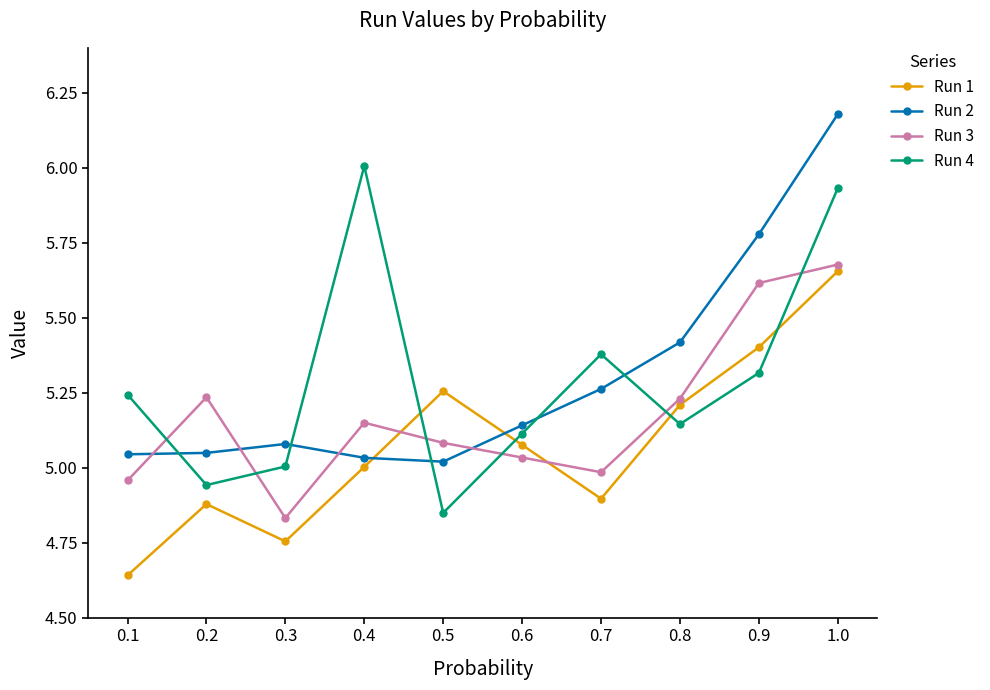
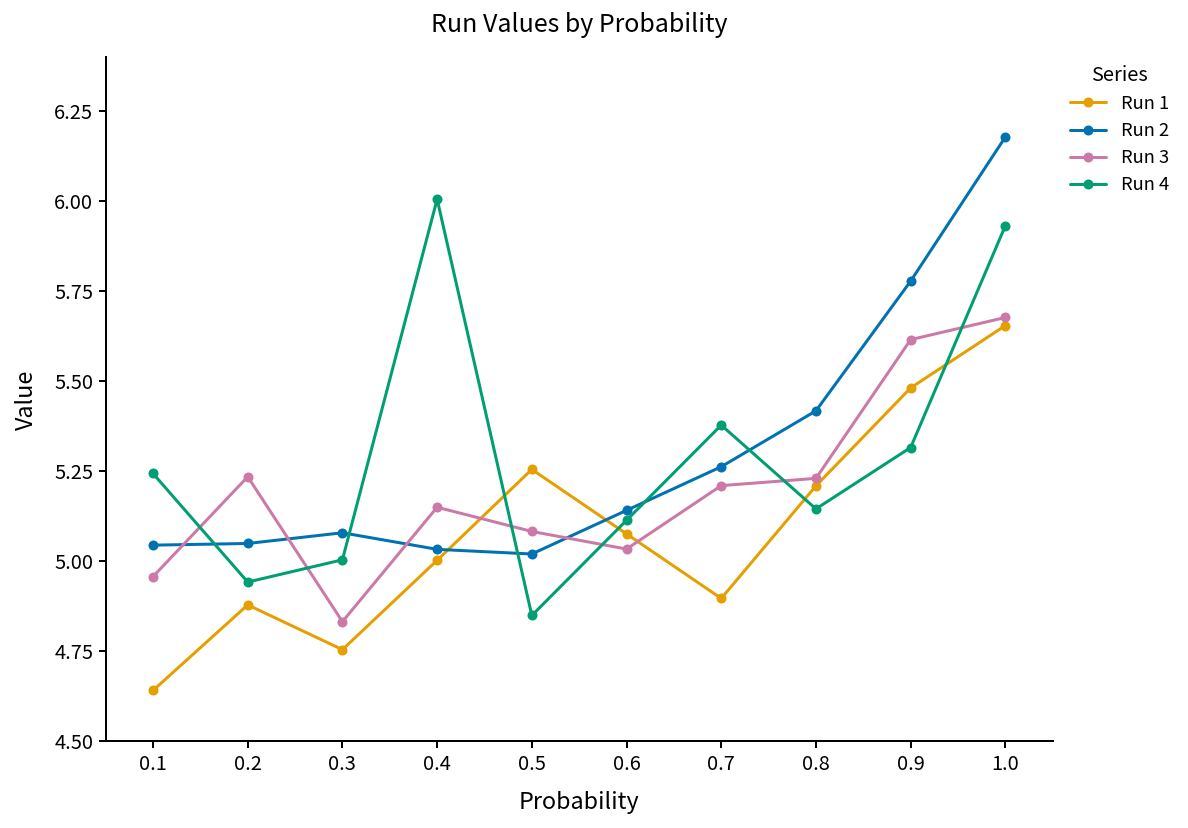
  {
    "Run 1": {
      "0.1": 4.64,
      "0.2": 4.88,
      "0.3": 4.75,
      "0.4": 5.00,
      "0.5": 5.26,
      "0.6": 5.08,
      "0.7": 4.90,
      "0.8": 5.21,
-     "0.9": 5.40,
+     "0.9": 5.48,
      "1.0": 5.66
    },
    "Run 2": {
      "0.1": 5.04,
      "0.2": 5.05,
      "0.3": 5.08,
      "0.4": 5.03,
      "0.5": 5.02,
      "0.6": 5.14,
      "0.7": 5.26,
      "0.8": 5.42,
      "0.9": 5.78,
      "1.0": 6.18
    },
    "Run 3": {
      "0.1": 4.96,
      "0.2": 5.23,
      "0.3": 4.83,
      "0.4": 5.15,
      "0.5": 5.08,
      "0.6": 5.03,
-     "0.7": 4.99,
+     "0.7": 5.21,
      "0.8": 5.23,
      "0.9": 5.62,
      "1.0": 5.68
    },
    "Run 4": {
      "0.1": 5.24,
      "0.2": 4.94,
      "0.3": 5.00,
      "0.4": 6.01,
      "0.5": 4.85,
      "0.6": 5.11,
      "0.7": 5.38,
      "0.8": 5.15,
      "0.9": 5.32,
      "1.0": 5.93
    }
  }
